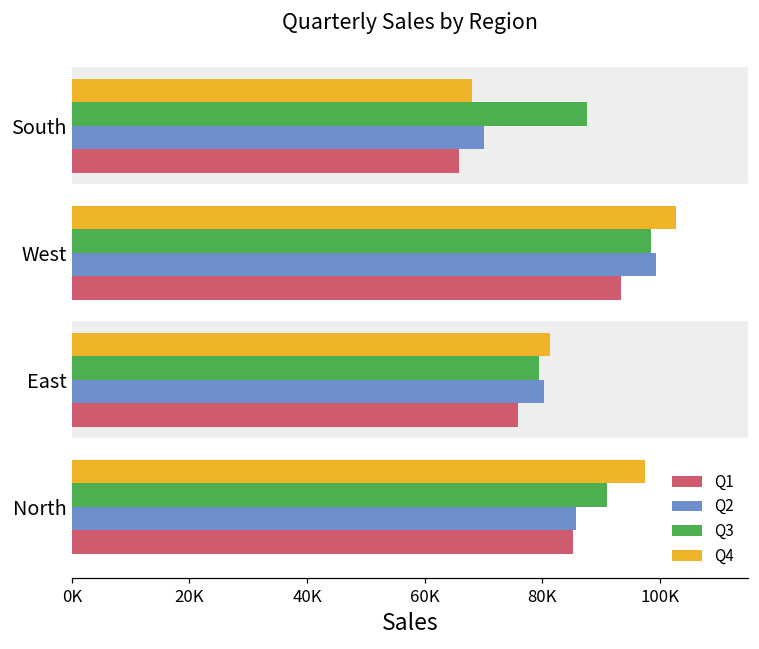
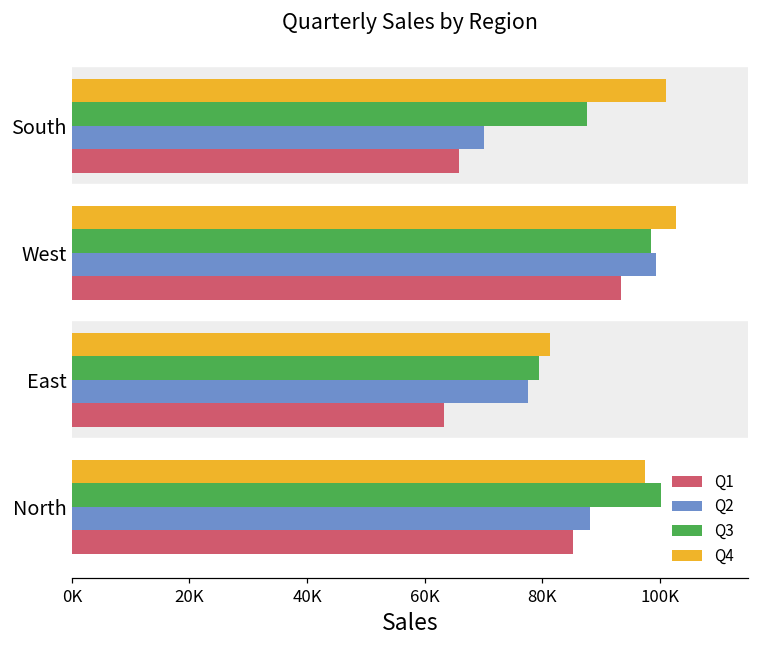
  {
    "Q1": {
      "South": 66000,
      "West": 93000,
-     "East": 76000,
+     "East": 63000,
      "North": 85000
    },
    "Q2": {
      "South": 70000,
      "West": 99000,
-     "East": 80000,
-     "North": 86000
+     "East": 78000,
+     "North": 88000
    },
    "Q3": {
      "South": 88000,
      "West": 99000,
      "East": 79000,
-     "North": 91000
+     "North": 100000
    },
    "Q4": {
-     "South": 68000,
+     "South": 101000,
      "West": 103000,
      "East": 81000,
      "North": 97000
    }
  }
